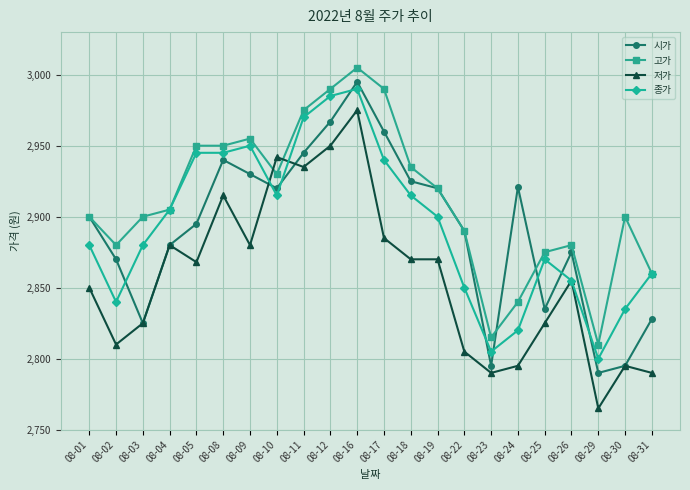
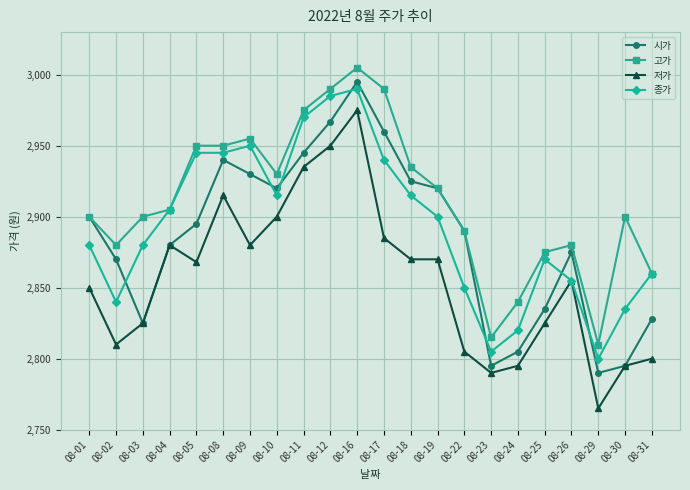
  {
    "시가": {
      "08-02": "2,870",
      "08-05": "2,895",
      "08-08": "2,940",
      "08-09": "2,930",
      "08-10": "2,920",
      "08-11": "2,945",
      "08-12": "2,967",
      "08-16": "2,995",
      "08-17": "2,960",
      "08-18": "2,925",
      "08-23": "2,795",
-     "08-24": "2,921",
+     "08-24": "2,805",
      "08-25": "2,835",
      "08-26": "2,875",
      "08-29": "2,790",
      "08-31": "2,828"
    },
    "저가": {
      "08-01": "2,850",
      "08-02": "2,810",
      "08-05": "2,868",
      "08-08": "2,915",
      "08-09": "2,880",
-     "08-10": "2,942",
+     "08-10": "2,900",
      "08-11": "2,935",
      "08-12": "2,950",
      "08-16": "2,975",
      "08-17": "2,885",
      "08-18": "2,870",
      "08-19": "2,870",
      "08-22": "2,805",
      "08-23": "2,790",
      "08-24": "2,795",
      "08-25": "2,825",
      "08-29": "2,765",
-     "08-31": "2,790"
+     "08-31": "2,800"
    }
  }
